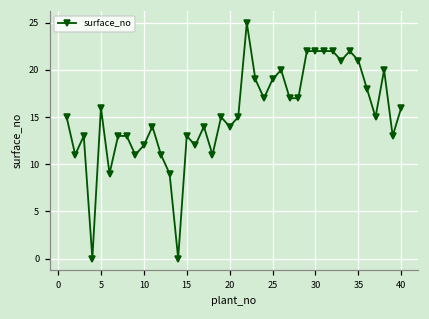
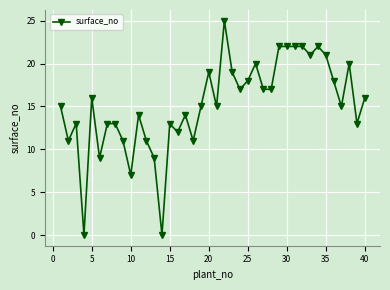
  {
    "5": 16,
-   "10": 12,
+   "10": 7,
    "15": 13,
-   "20": 14,
-   "25": 19,
+   "20": 19,
+   "25": 18,
    "30": 22,
    "35": 21,
    "40": 16
  }
